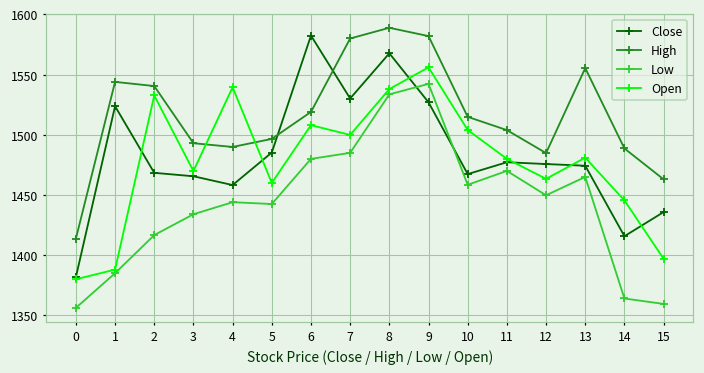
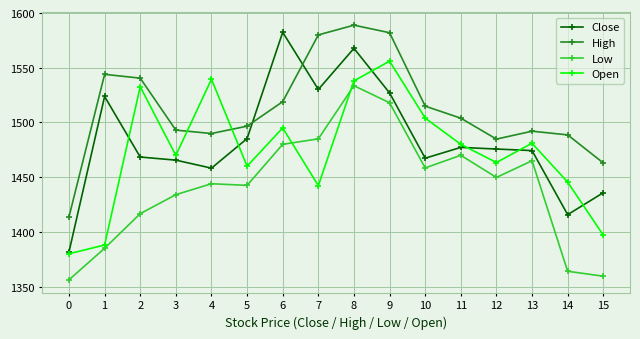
  {
    "Close": {
      "1": 1524,
      "2": 1468,
      "3": 1466,
      "4": 1458,
      "5": 1485,
      "6": 1582,
      "7": 1530,
      "8": 1568,
      "9": 1527,
      "10": 1467,
      "11": 1477,
      "12": 1476,
      "13": 1474,
      "14": 1416,
      "15": 1436
    },
    "High": {
      "0": 1414,
      "1": 1544,
      "2": 1541,
      "3": 1493,
      "4": 1490,
      "5": 1497,
      "6": 1519,
      "7": 1580,
      "8": 1589,
      "9": 1582,
      "10": 1515,
      "11": 1504,
      "12": 1485,
-     "13": 1555,
+     "13": 1492,
      "14": 1489,
      "15": 1463
    },
    "Low": {
      "0": 1356,
      "1": 1385,
      "2": 1417,
      "3": 1434,
      "4": 1444,
      "5": 1443,
      "6": 1480,
      "7": 1485,
      "8": 1534,
-     "9": 1542,
+     "9": 1518,
      "10": 1458,
      "11": 1470,
      "12": 1450,
      "13": 1465,
      "14": 1364,
      "15": 1360
    },
    "Open": {
      "1": 1388,
      "2": 1533,
      "3": 1470,
      "4": 1540,
      "5": 1460,
-     "6": 1508,
-     "7": 1500,
+     "6": 1495,
+     "7": 1442,
      "8": 1538,
      "9": 1556,
      "10": 1504,
      "11": 1480,
      "12": 1463,
      "13": 1481,
      "14": 1446,
      "15": 1397
    }
  }
